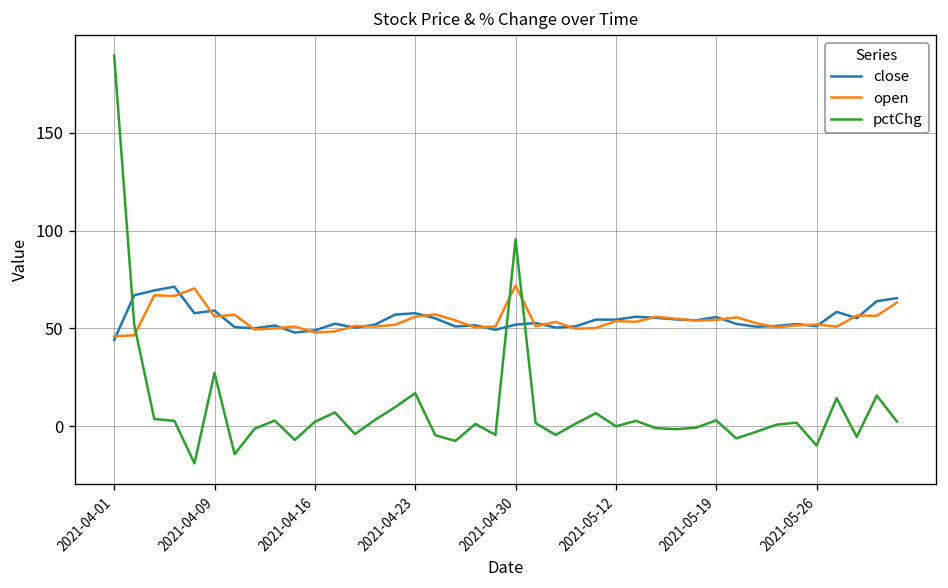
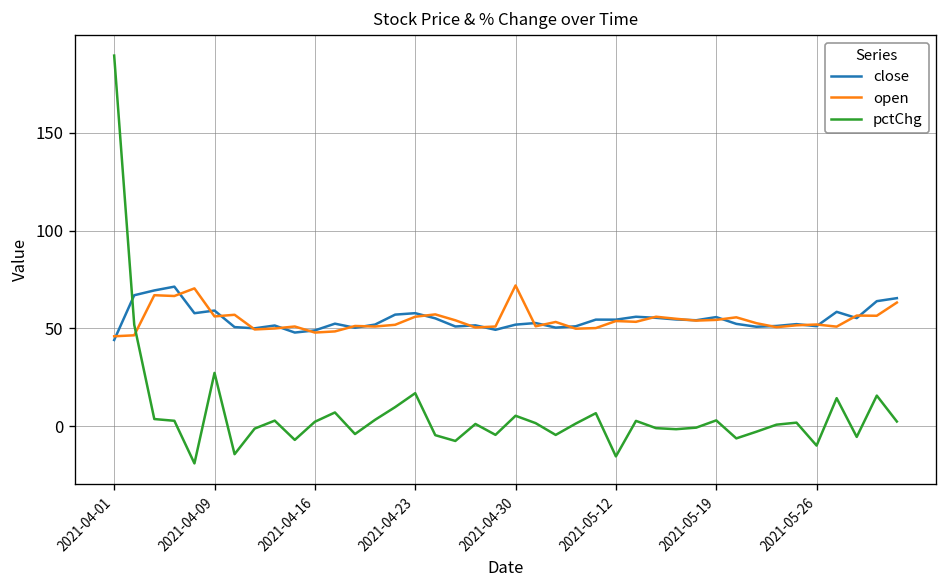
  {
    "close": {
      "2021-04-01": 44,
      "2021-04-09": 59,
      "2021-04-23": 58,
      "2021-04-30": 52
    },
    "open": {
      "2021-04-01": 46,
      "2021-04-09": 56,
      "2021-04-23": 56,
      "2021-04-30": 72
    },
    "pctChg": {
      "2021-04-01": 190,
      "2021-04-09": 27,
      "2021-04-16": 2,
      "2021-04-23": 17,
-     "2021-04-30": 96,
-     "2021-05-12": 0,
+     "2021-04-30": 5,
+     "2021-05-12": -15,
      "2021-05-19": 3,
      "2021-05-26": -10
    }
  }
